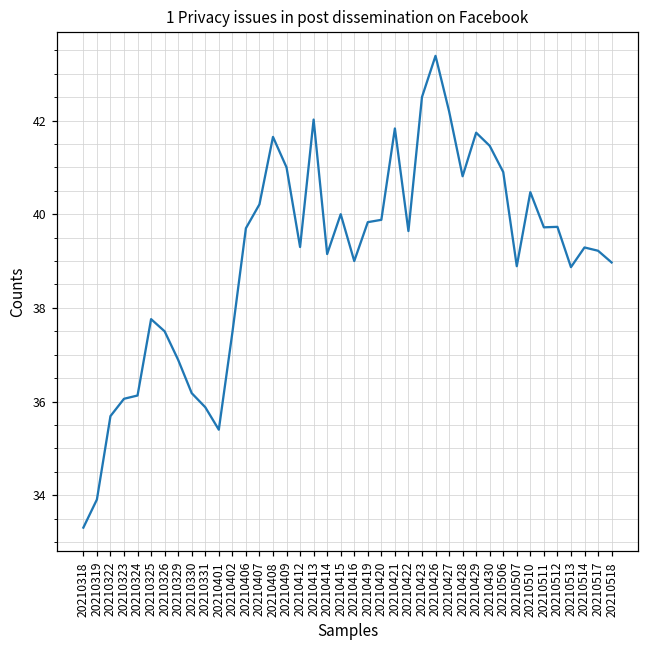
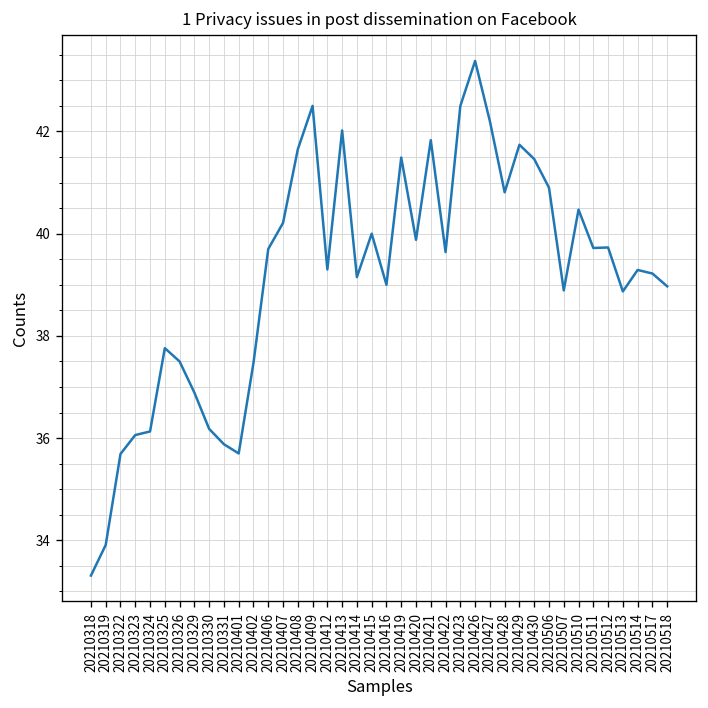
  {
    "20210318": 33.3,
    "20210319": 33.9,
    "20210322": 35.7,
    "20210323": 36.1,
    "20210324": 36.1,
    "20210325": 37.8,
    "20210326": 37.5,
    "20210329": 36.9,
    "20210330": 36.2,
    "20210331": 35.9,
-   "20210401": 35.4,
+   "20210401": 35.7,
    "20210402": 37.5,
    "20210406": 39.7,
    "20210407": 40.2,
    "20210408": 41.7,
-   "20210409": 41.0,
+   "20210409": 42.5,
    "20210412": 39.3,
    "20210413": 42.0,
    "20210414": 39.2,
    "20210415": 40.0,
    "20210416": 39.0,
-   "20210419": 39.8,
+   "20210419": 41.5,
    "20210420": 39.9,
    "20210421": 41.8,
    "20210422": 39.6,
    "20210423": 42.5,
    "20210426": 43.4,
    "20210427": 42.2,
    "20210428": 40.8,
    "20210429": 41.7,
    "20210430": 41.5,
    "20210506": 40.9,
    "20210507": 38.9,
    "20210510": 40.5,
    "20210511": 39.7,
    "20210512": 39.7,
    "20210513": 38.9,
    "20210514": 39.3,
    "20210517": 39.2,
    "20210518": 39.0
  }
